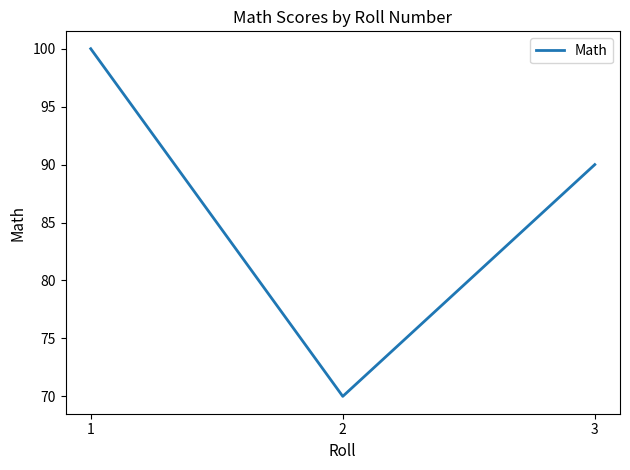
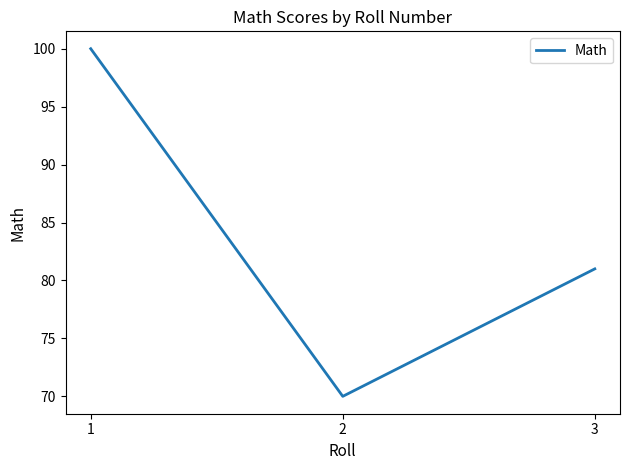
  {
    "1": 100,
    "2": 70,
-   "3": 90
+   "3": 81
  }
